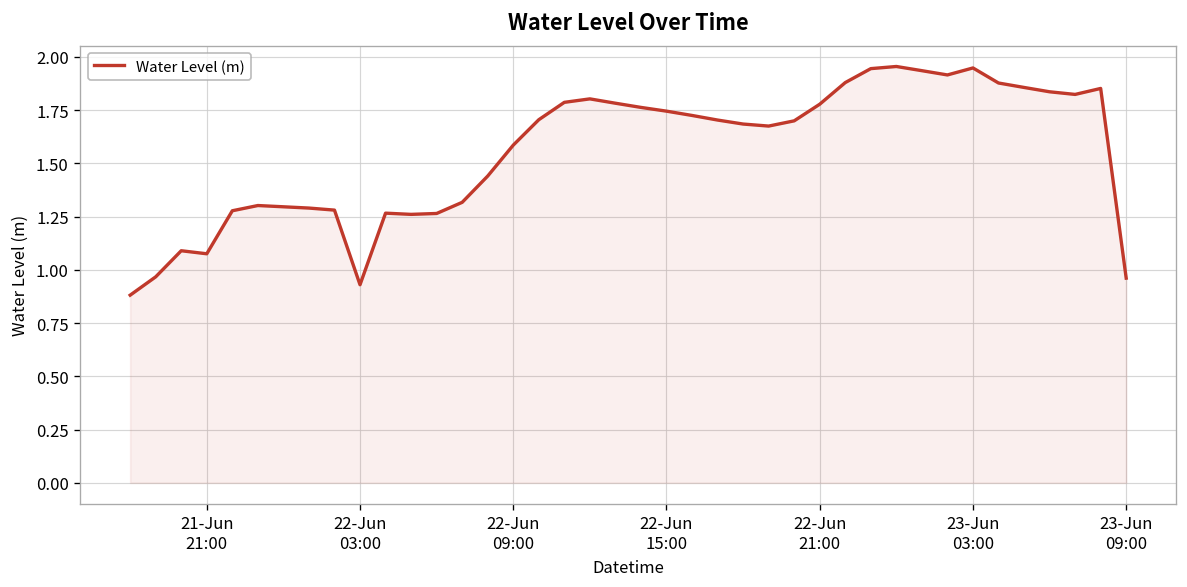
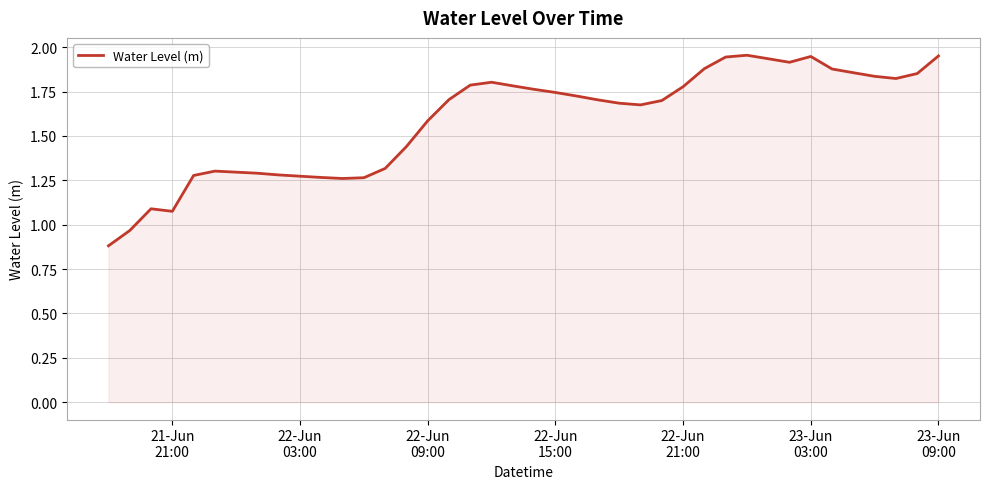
  {
    "21-Jun 21:00": 1.08,
-   "22-Jun 03:00": 0.93,
+   "22-Jun 03:00": 1.27,
    "22-Jun 09:00": 1.59,
    "22-Jun 15:00": 1.75,
    "22-Jun 21:00": 1.78,
    "23-Jun 03:00": 1.95,
-   "23-Jun 09:00": 0.96
+   "23-Jun 09:00": 1.95
  }
